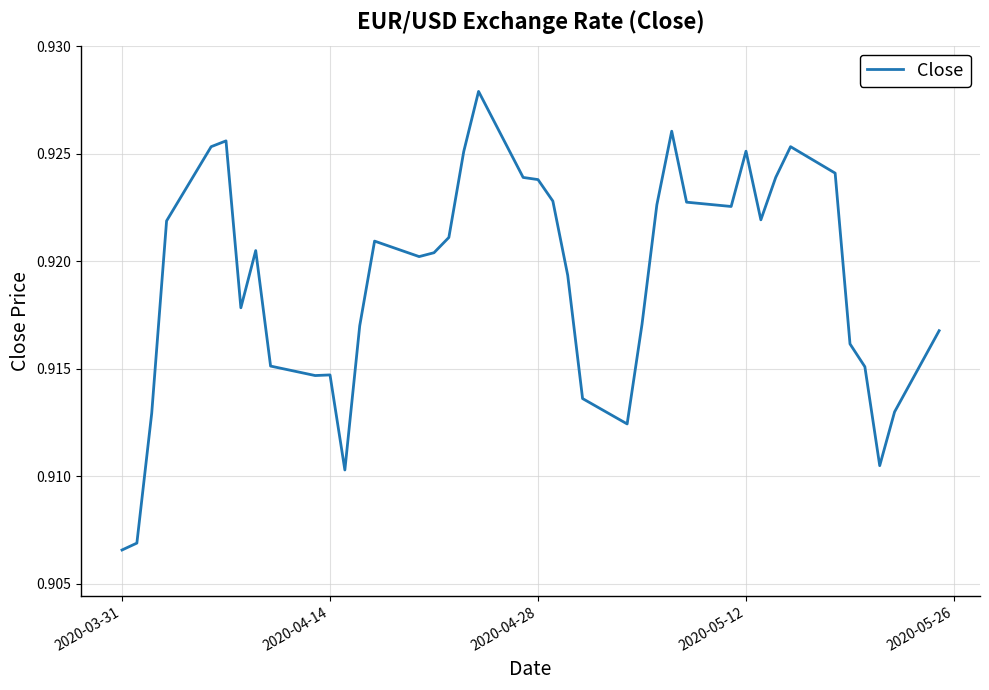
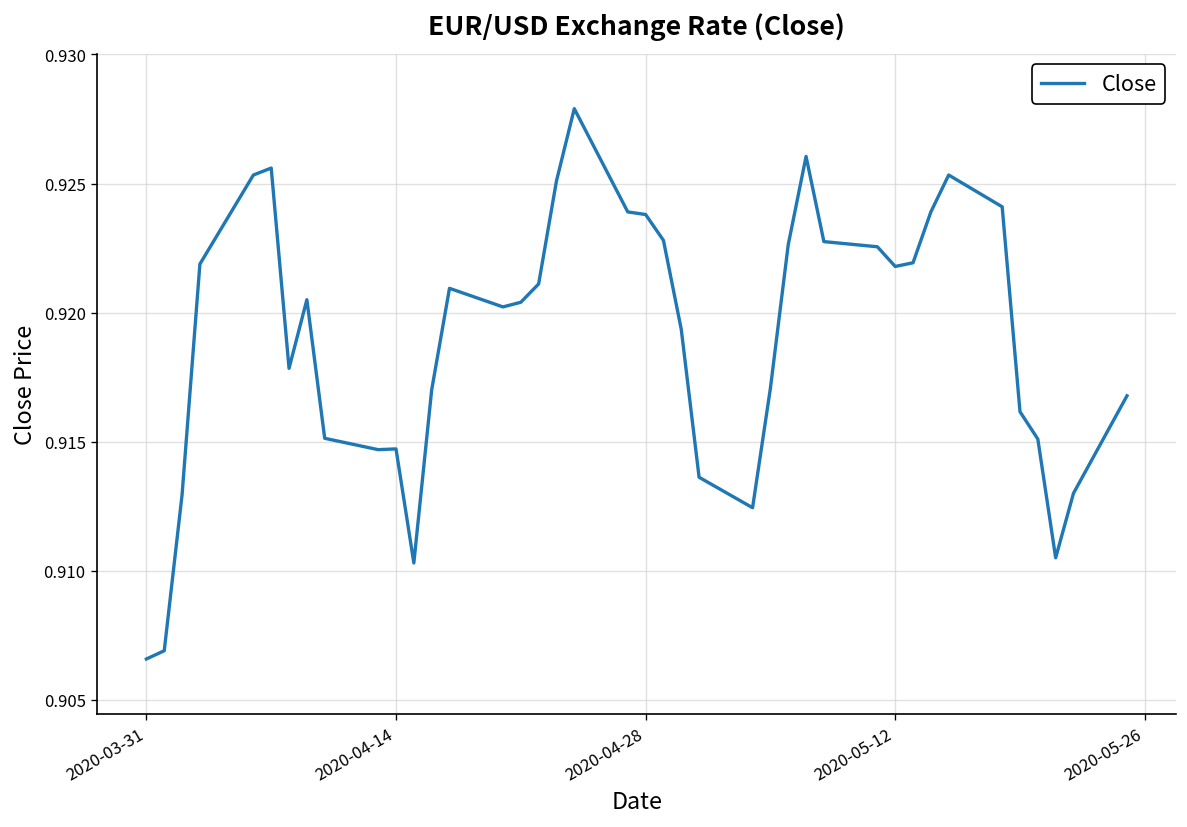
  {
    "2020-03-31": 0.9066,
    "2020-04-14": 0.9147,
    "2020-04-28": 0.9238,
-   "2020-05-12": 0.9251
+   "2020-05-12": 0.9218
  }
